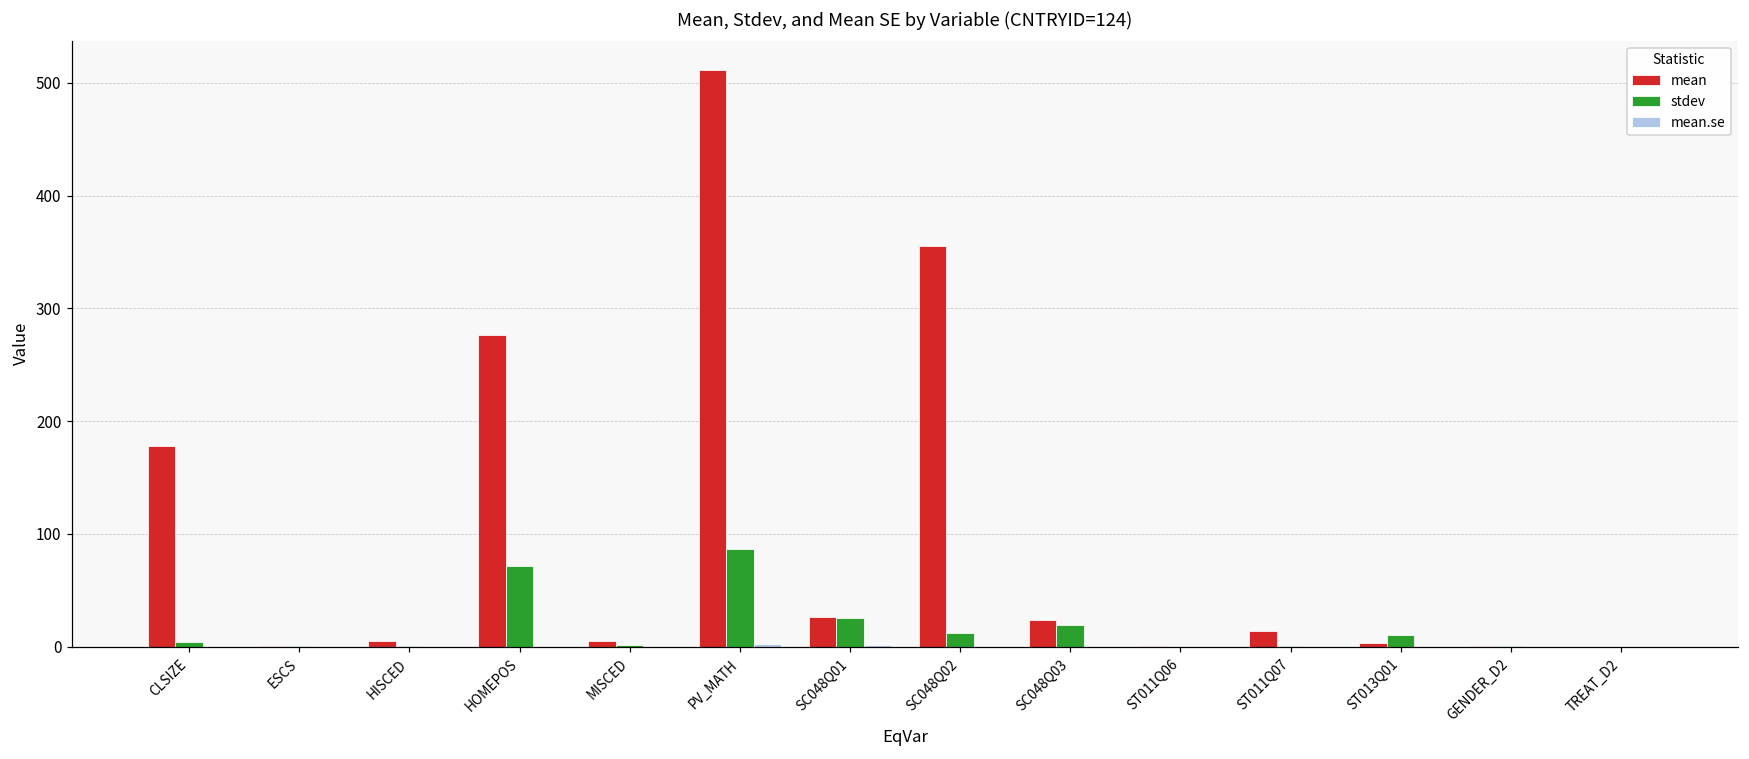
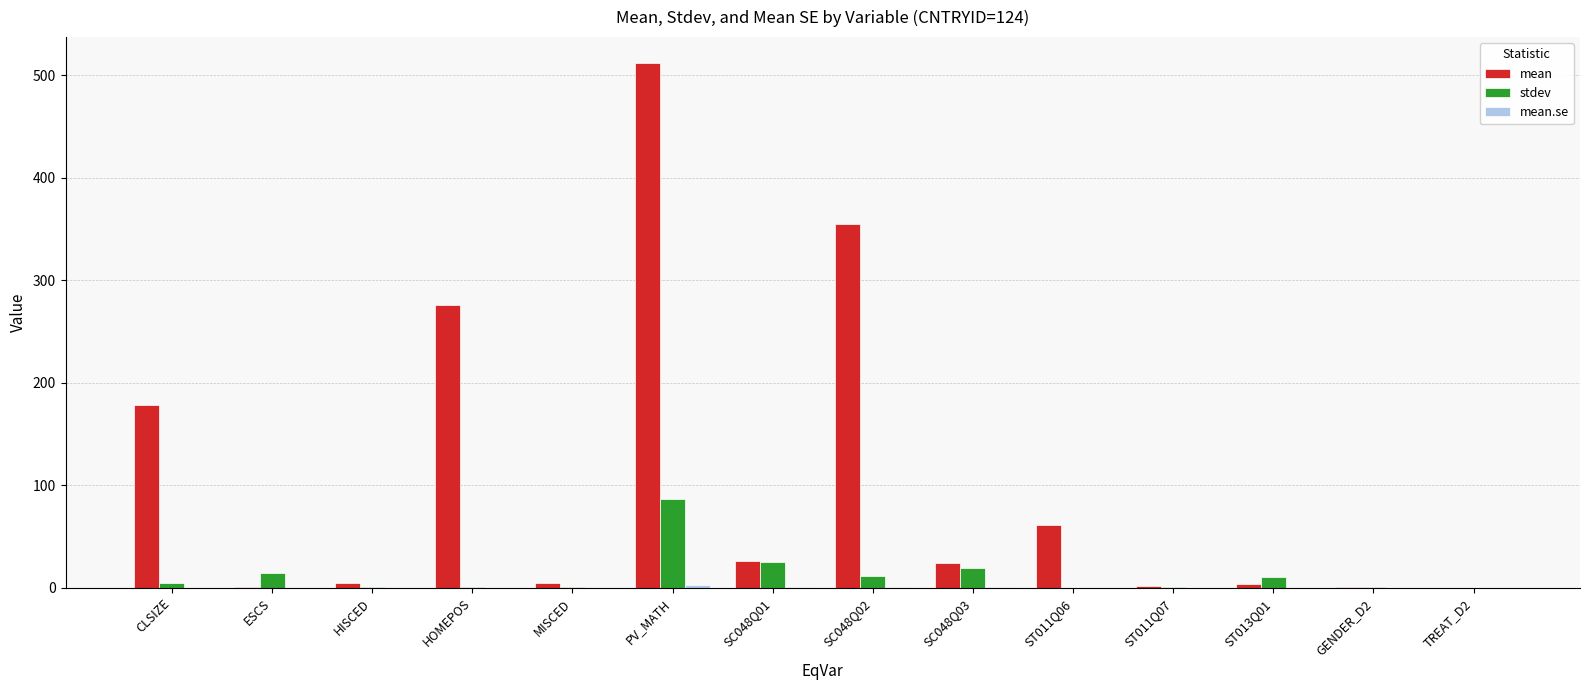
  {
    "mean": {
      "CLSIZE": 178,
      "HISCED": 5,
      "HOMEPOS": 276,
      "MISCED": 5,
      "PV_MATH": 512,
      "SC048Q01": 26,
      "SC048Q02": 355,
      "SC048Q03": 24,
-     "ST011Q06": 1,
-     "ST011Q07": 14,
+     "ST011Q06": 61,
+     "ST011Q07": 2,
      "ST013Q01": 3
    },
    "stdev": {
      "CLSIZE": 5,
-     "ESCS": 1,
-     "HOMEPOS": 71,
+     "ESCS": 14,
+     "HOMEPOS": 1,
      "PV_MATH": 87,
      "SC048Q01": 25,
      "SC048Q02": 12,
      "SC048Q03": 20,
      "ST013Q01": 10
    },
    "mean.se": {
      "PV_MATH": 3
    }
  }
